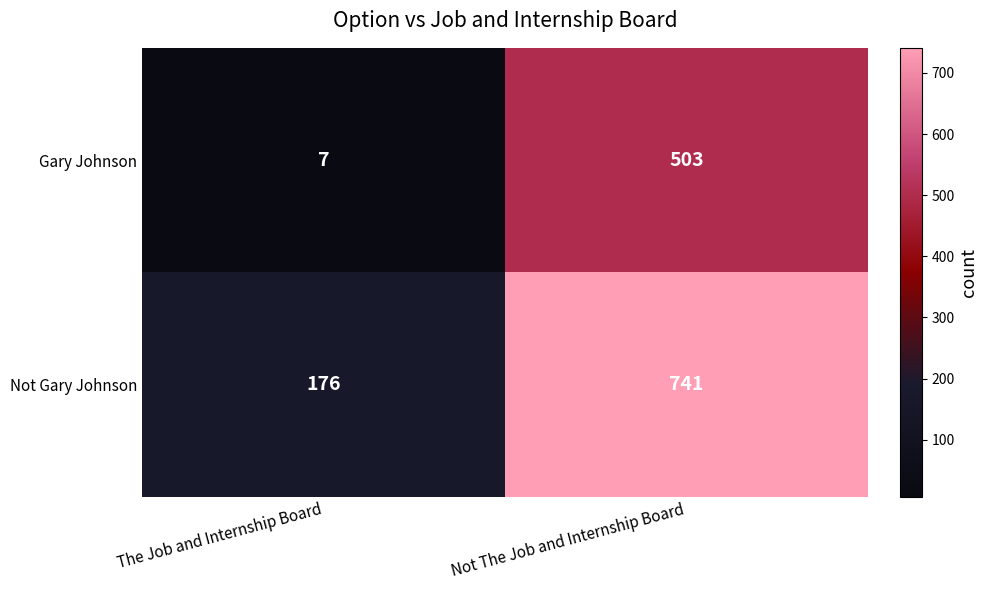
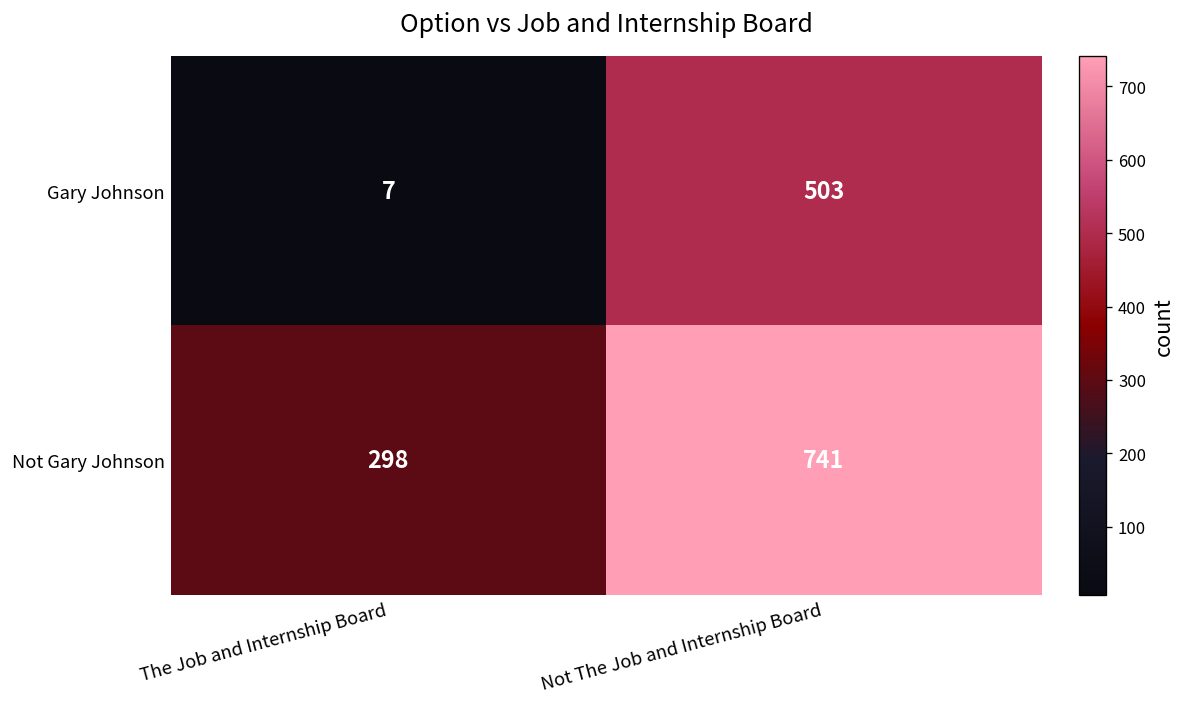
  {
    "Gary Johnson": {
      "The Job and Internship Board": 7,
      "Not The Job and Internship Board": 503
    },
    "Not Gary Johnson": {
-     "The Job and Internship Board": 176,
+     "The Job and Internship Board": 298,
      "Not The Job and Internship Board": 741
    }
  }
